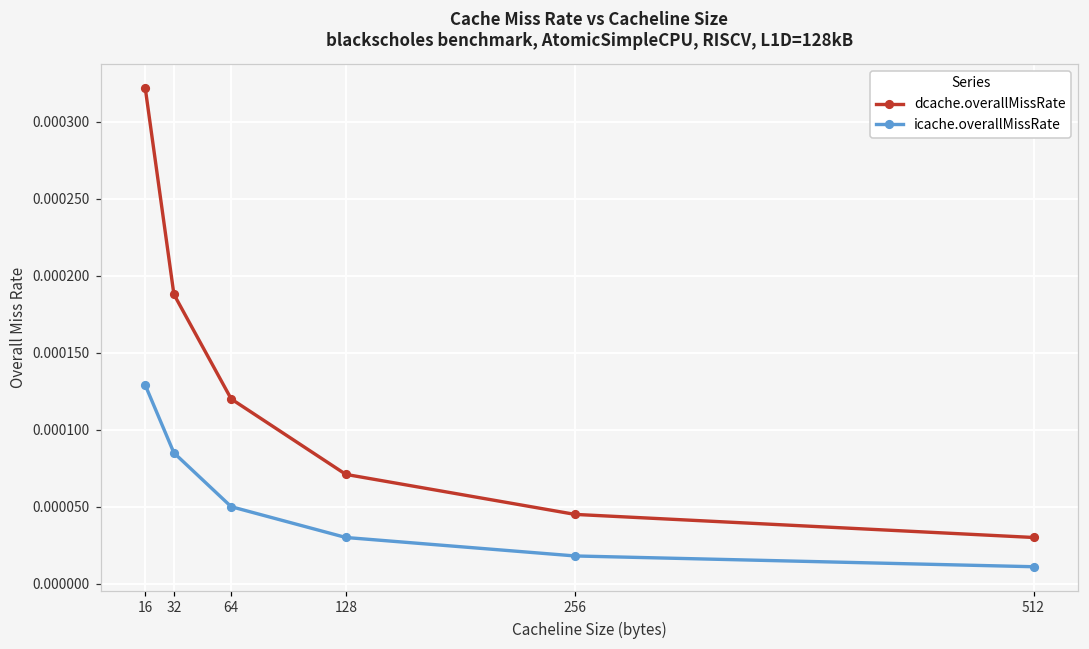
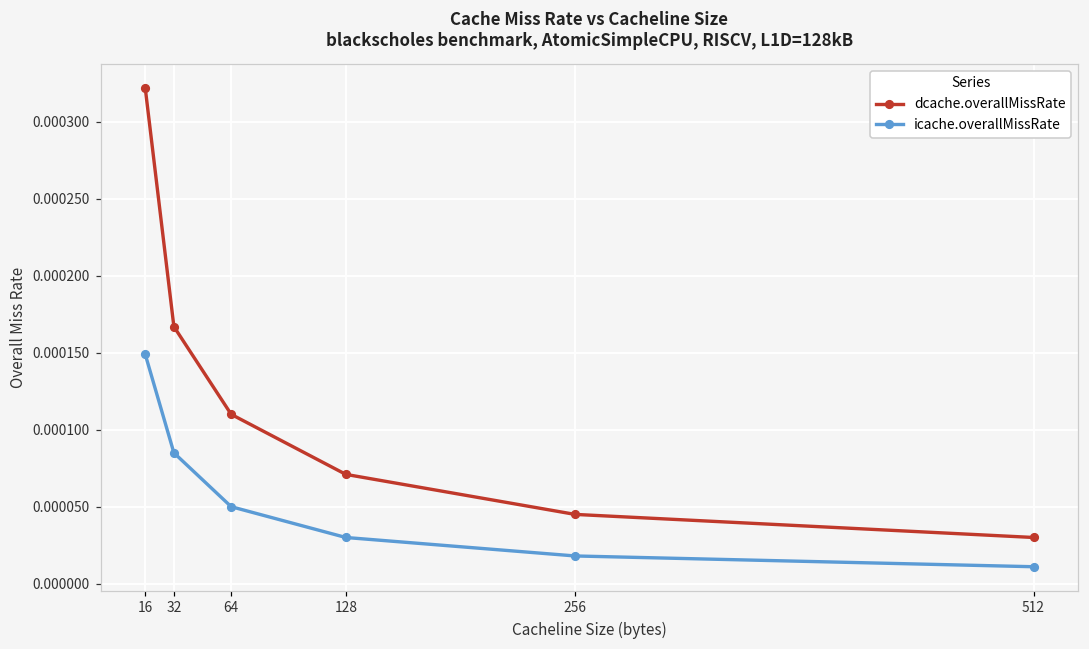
  {
    "dcache.overallMissRate": {
      "16": 0.000322,
-     "32": 0.000188,
-     "64": 0.00012,
+     "32": 0.000167,
+     "64": 0.00011,
      "128": 0.000071,
      "256": 0.000045,
      "512": 0.000030
    },
    "icache.overallMissRate": {
-     "16": 0.000129,
+     "16": 0.000149,
      "32": 0.000085,
      "64": 0.000050,
      "128": 0.000030,
      "256": 0.000018,
      "512": 0.000011
    }
  }
